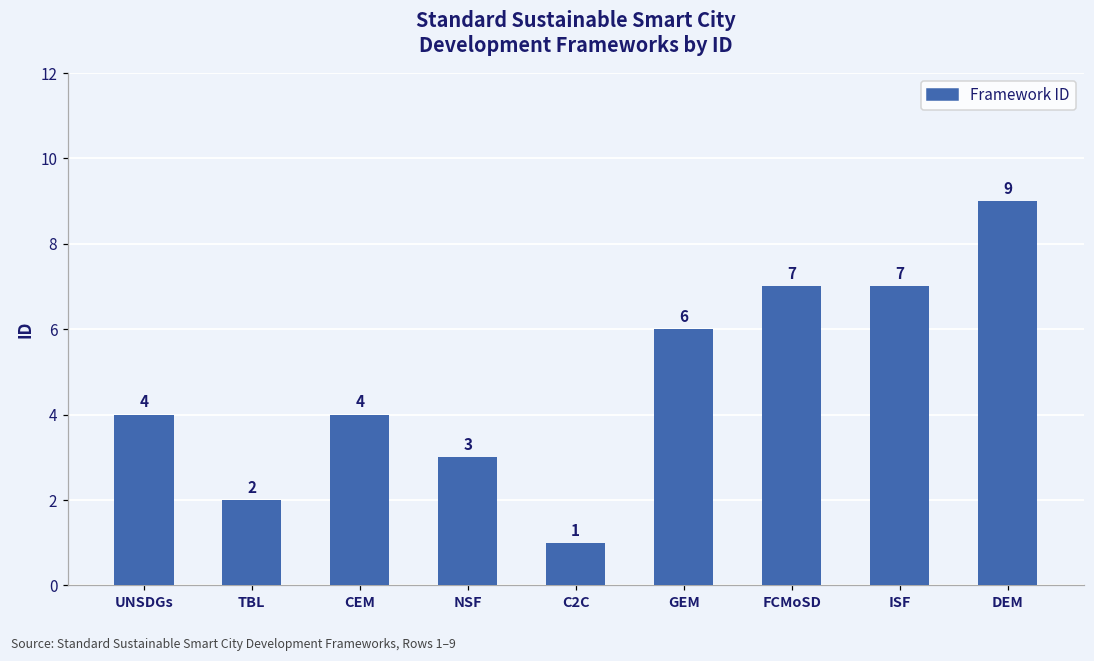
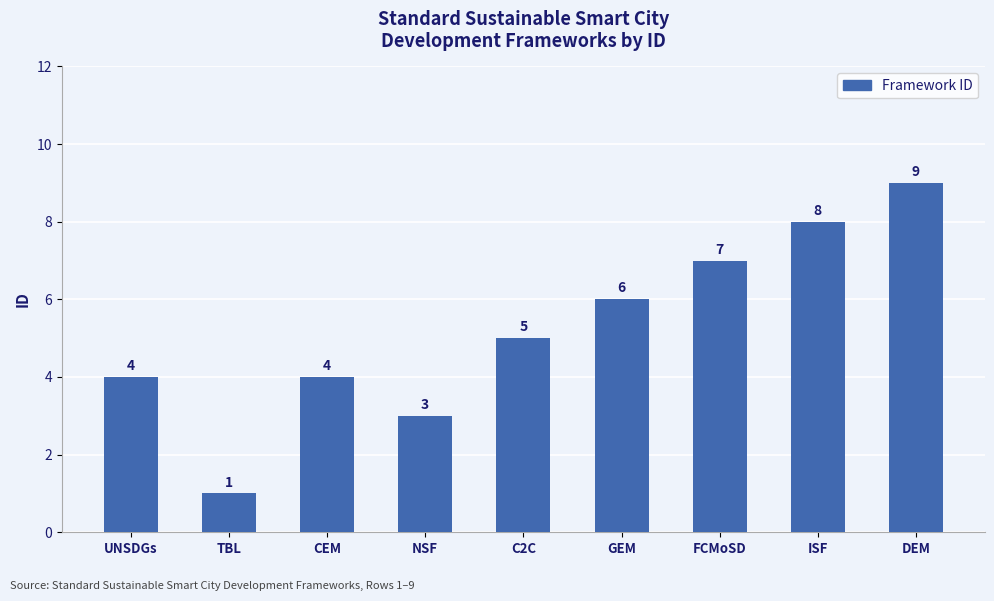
  {
    "UNSDGs": 4,
-   "TBL": 2,
+   "TBL": 1,
    "CEM": 4,
    "NSF": 3,
-   "C2C": 1,
+   "C2C": 5,
    "GEM": 6,
    "FCMoSD": 7,
-   "ISF": 7,
+   "ISF": 8,
    "DEM": 9
  }
